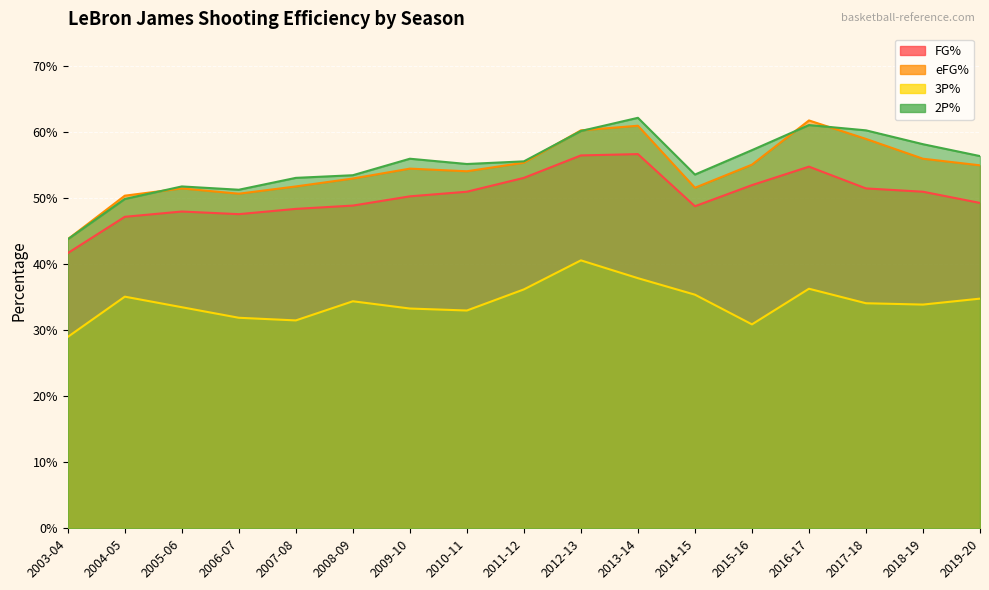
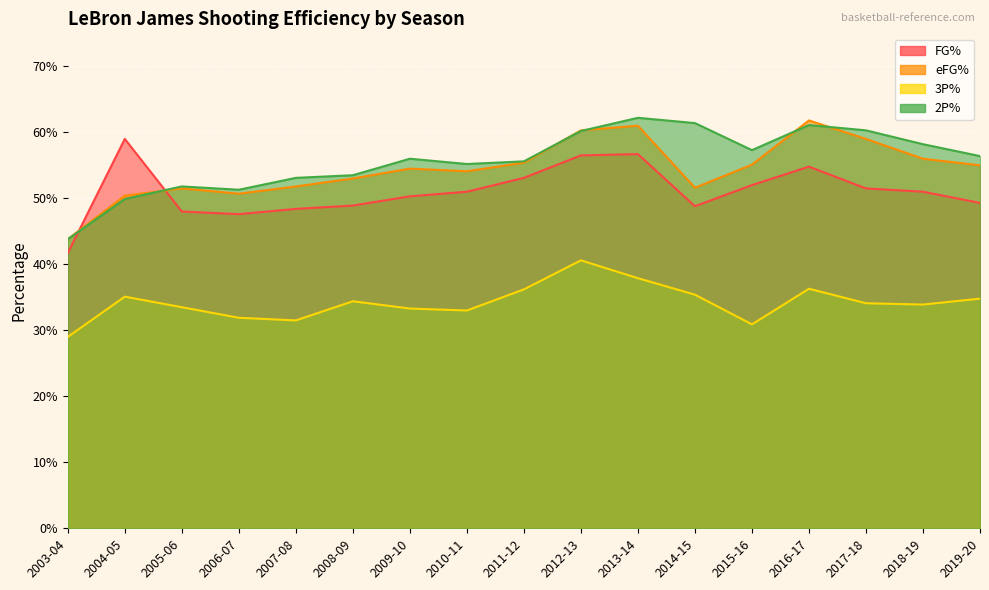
  {
    "FG%": {
      "2003-04": "42%",
-     "2004-05": "47%",
+     "2004-05": "59%",
      "2005-06": "48%",
      "2006-07": "48%",
      "2007-08": "48%",
      "2008-09": "49%",
      "2009-10": "50%",
      "2010-11": "51%",
      "2011-12": "53%",
      "2012-13": "56%",
      "2013-14": "57%",
      "2014-15": "49%",
      "2015-16": "52%",
      "2016-17": "55%",
      "2017-18": "52%",
      "2018-19": "51%",
      "2019-20": "49%"
    },
    "eFG%": {
      "2004-05": "50%",
      "2006-07": "51%",
      "2007-08": "52%",
      "2008-09": "53%",
      "2009-10": "55%",
      "2010-11": "54%",
      "2013-14": "61%",
      "2014-15": "52%",
      "2015-16": "55%",
      "2016-17": "62%",
      "2017-18": "59%",
      "2018-19": "56%",
      "2019-20": "55%"
    },
    "3P%": {
      "2003-04": "29%",
      "2004-05": "35%",
      "2005-06": "34%",
      "2006-07": "32%",
      "2007-08": "32%",
      "2008-09": "34%",
      "2009-10": "33%",
      "2010-11": "33%",
      "2011-12": "36%",
      "2012-13": "41%",
      "2013-14": "38%",
      "2014-15": "35%",
      "2015-16": "31%",
      "2016-17": "36%",
      "2017-18": "34%",
      "2018-19": "34%",
      "2019-20": "35%"
    },
    "2P%": {
      "2004-05": "50%",
      "2006-07": "51%",
      "2007-08": "53%",
      "2008-09": "54%",
      "2009-10": "56%",
      "2010-11": "55%",
      "2013-14": "62%",
-     "2014-15": "54%",
+     "2014-15": "61%",
      "2015-16": "57%",
      "2016-17": "61%",
      "2017-18": "60%",
      "2018-19": "58%",
      "2019-20": "56%"
    }
  }
